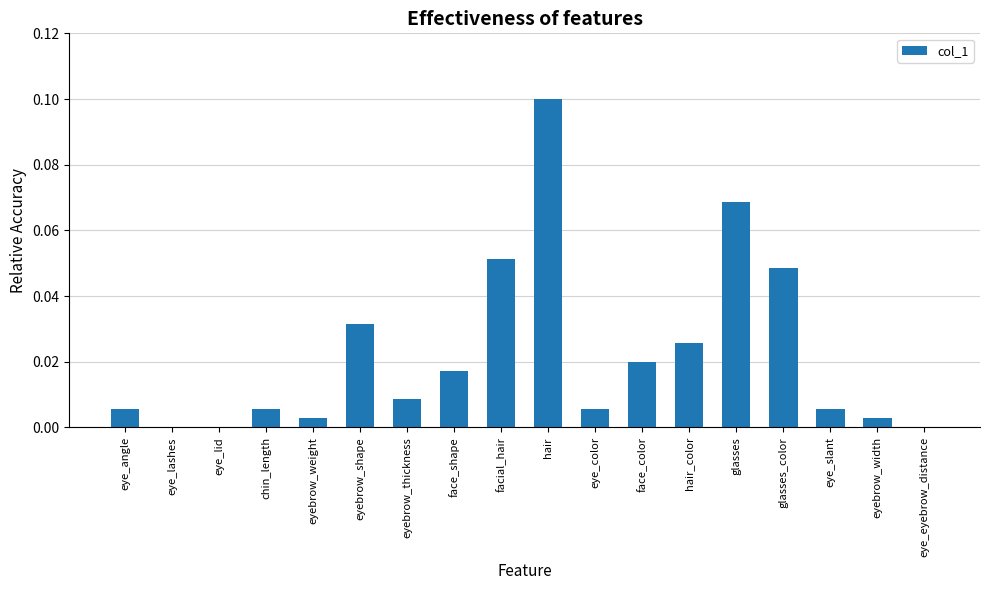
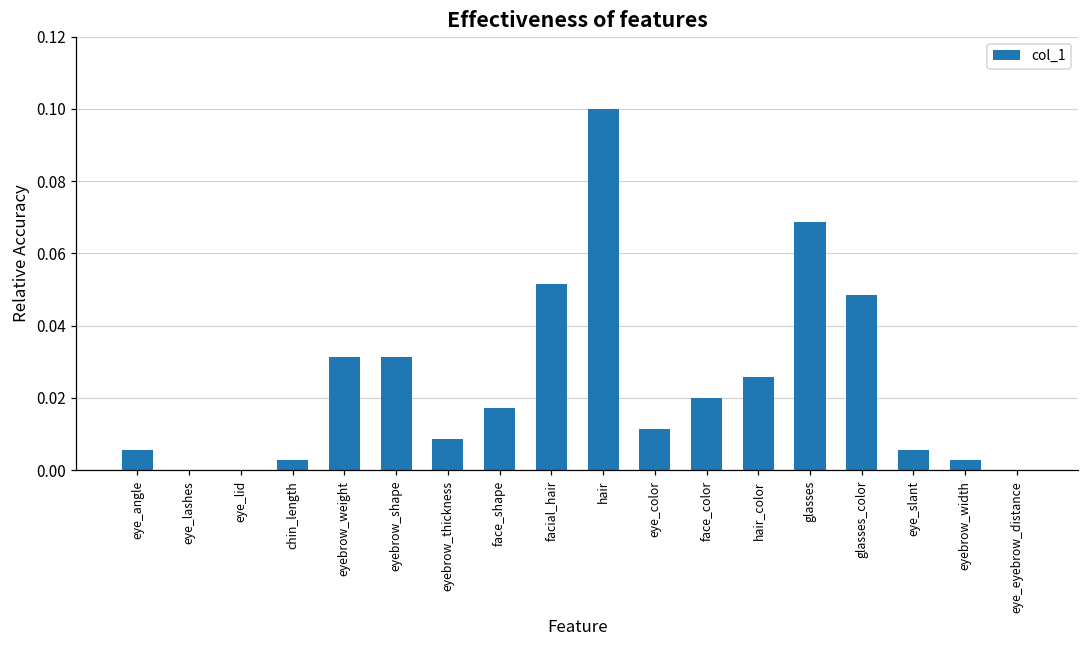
  {
    "eye_angle": 0.006,
    "eye_lashes": 0.000,
    "eye_lid": 0.000,
-   "chin_length": 0.006,
-   "eyebrow_weight": 0.003,
+   "chin_length": 0.003,
+   "eyebrow_weight": 0.031,
    "eyebrow_shape": 0.031,
    "eyebrow_thickness": 0.009,
    "face_shape": 0.017,
    "facial_hair": 0.051,
    "hair": 0.100,
-   "eye_color": 0.006,
+   "eye_color": 0.011,
    "face_color": 0.020,
    "hair_color": 0.026,
    "glasses": 0.069,
    "glasses_color": 0.049,
    "eye_slant": 0.006,
    "eyebrow_width": 0.003,
    "eye_eyebrow_distance": 0.000
  }
